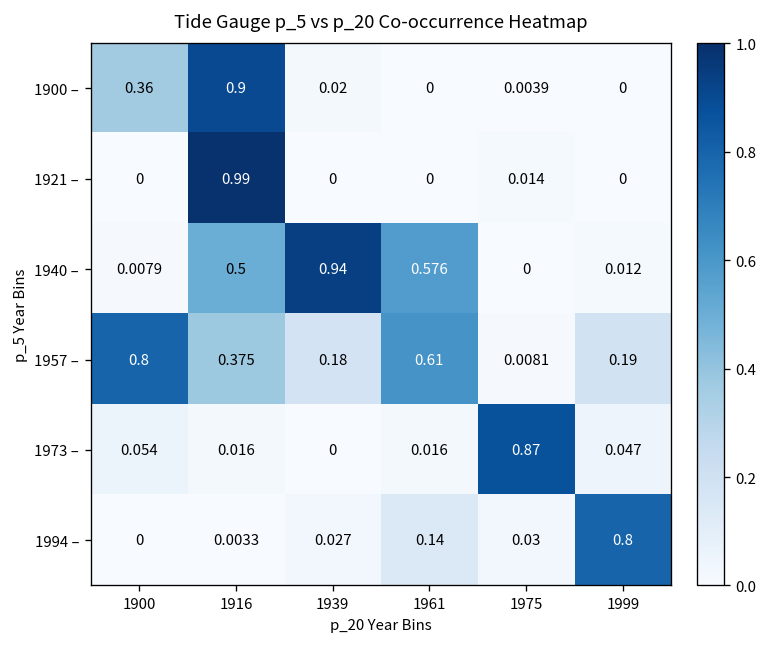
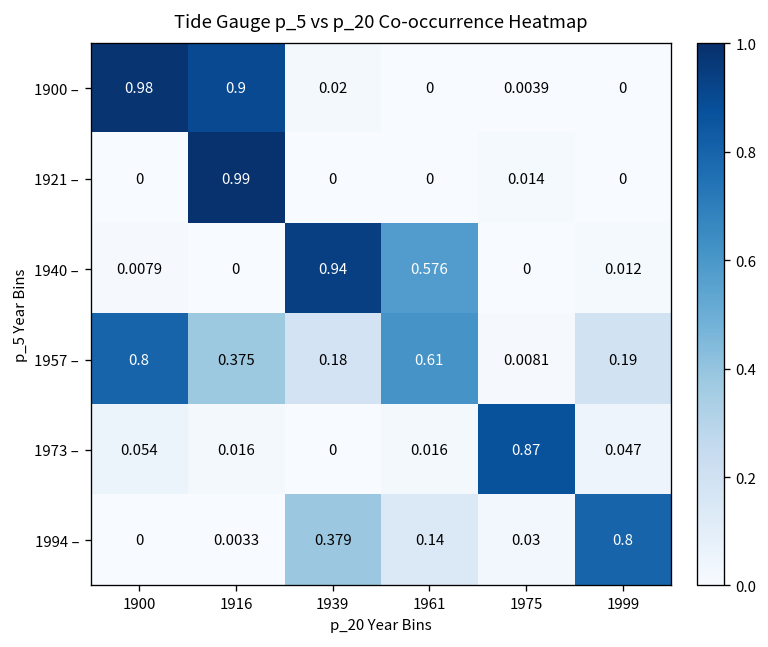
  {
    "1900 –": {
-     "1900": 0.36,
+     "1900": 0.98,
      "1916": 0.9,
      "1939": 0.02,
      "1961": 0,
      "1975": 0.0039,
      "1999": 0
    },
    "1921 –": {
      "1900": 0,
      "1916": 0.99,
      "1939": 0,
      "1961": 0,
      "1975": 0.014,
      "1999": 0
    },
    "1940 –": {
      "1900": 0.0079,
-     "1916": 0.5,
+     "1916": 0,
      "1939": 0.94,
      "1961": 0.576,
      "1975": 0,
      "1999": 0.012
    },
    "1957 –": {
      "1900": 0.8,
      "1916": 0.375,
      "1939": 0.18,
      "1961": 0.61,
      "1975": 0.0081,
      "1999": 0.19
    },
    "1973 –": {
      "1900": 0.054,
      "1916": 0.016,
      "1939": 0,
      "1961": 0.016,
      "1975": 0.87,
      "1999": 0.047
    },
    "1994 –": {
      "1900": 0,
      "1916": 0.0033,
-     "1939": 0.027,
+     "1939": 0.379,
      "1961": 0.14,
      "1975": 0.03,
      "1999": 0.8
    }
  }
